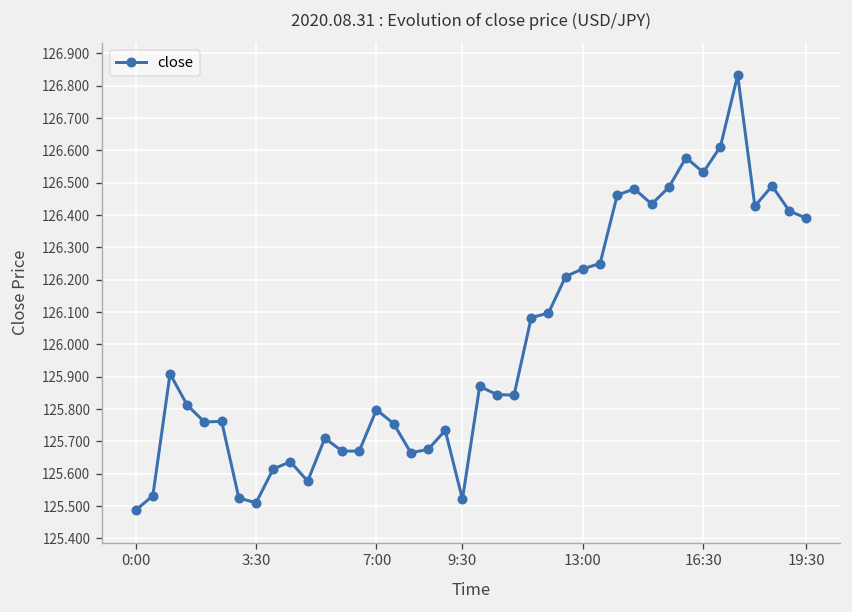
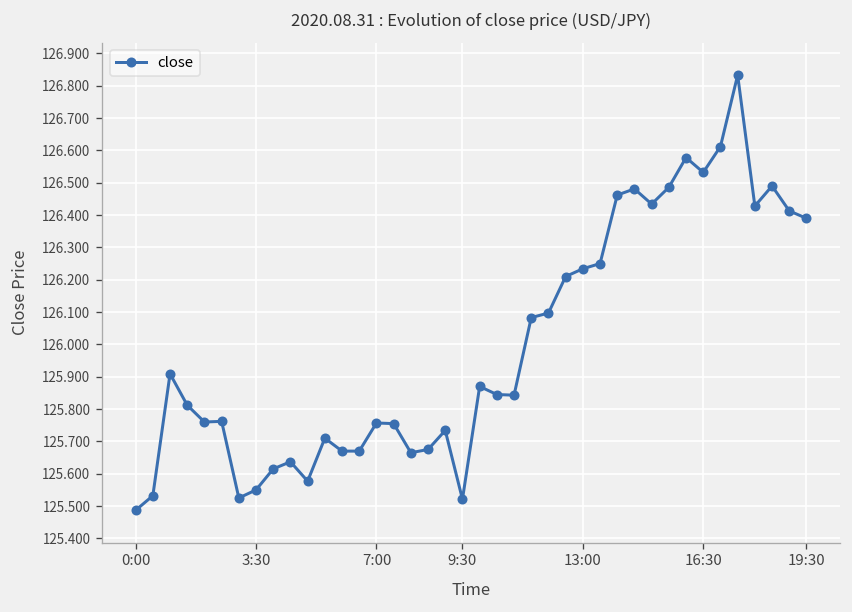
  {
    "0:00": 125.49,
-   "3:30": 125.51,
-   "7:00": 125.80,
+   "3:30": 125.55,
+   "7:00": 125.76,
    "9:30": 125.52,
    "13:00": 126.23,
    "16:30": 126.53,
    "19:30": 126.39
  }
